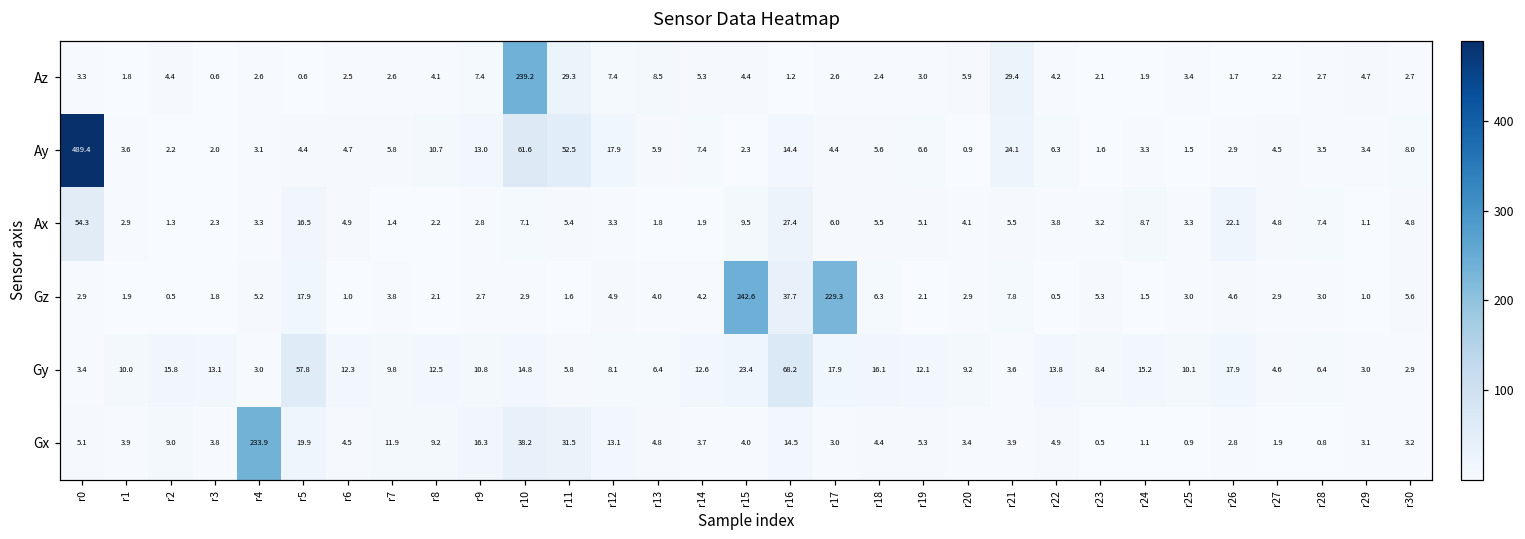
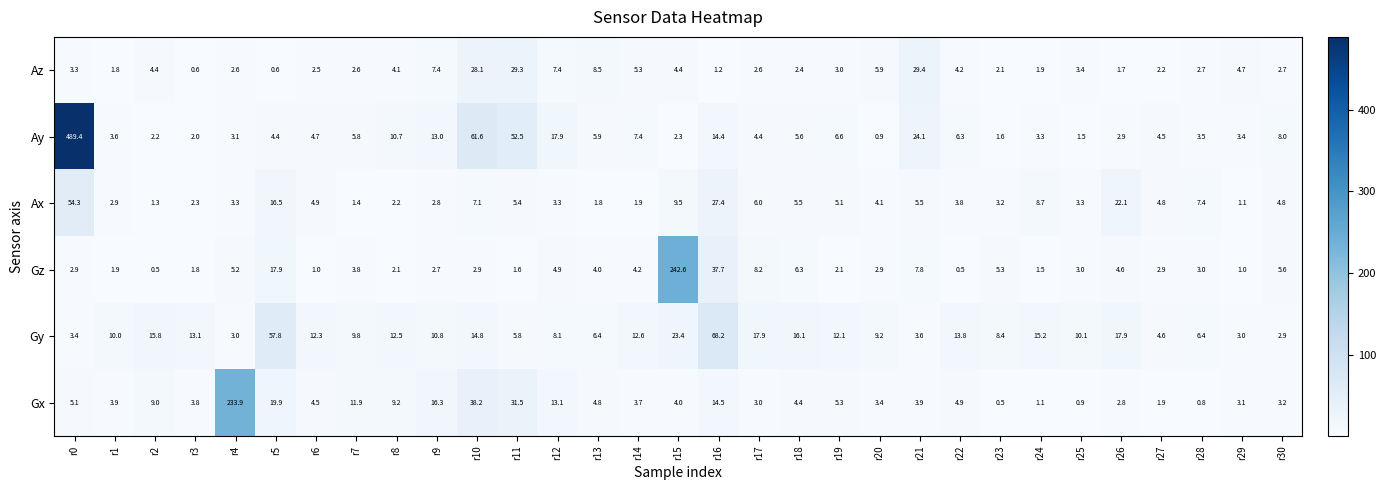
  {
    "Az": {
      "r0": 3.3,
      "r1": 1.8,
      "r2": 4.4,
      "r3": 0.6,
      "r4": 2.6,
      "r5": 0.6,
      "r6": 2.5,
      "r7": 2.6,
      "r8": 4.1,
      "r9": 7.4,
-     "r10": 239.2,
+     "r10": 28.1,
      "r11": 29.3,
      "r12": 7.4,
      "r13": 8.5,
      "r14": 5.3,
      "r15": 4.4,
      "r16": 1.2,
      "r17": 2.6,
      "r18": 2.4,
      "r19": 3.0,
      "r20": 5.9,
      "r21": 29.4,
      "r22": 4.2,
      "r23": 2.1,
      "r24": 1.9,
      "r25": 3.4,
      "r26": 1.7,
      "r27": 2.2,
      "r28": 2.7,
      "r29": 4.7,
      "r30": 2.7
    },
    "Ay": {
      "r0": 489.4,
      "r1": 3.6,
      "r2": 2.2,
      "r3": 2.0,
      "r4": 3.1,
      "r5": 4.4,
      "r6": 4.7,
      "r7": 5.8,
      "r8": 10.7,
      "r9": 13.0,
      "r10": 61.6,
      "r11": 52.5,
      "r12": 17.9,
      "r13": 5.9,
      "r14": 7.4,
      "r15": 2.3,
      "r16": 14.4,
      "r17": 4.4,
      "r18": 5.6,
      "r19": 6.6,
      "r20": 0.9,
      "r21": 24.1,
      "r22": 6.3,
      "r23": 1.6,
      "r24": 3.3,
      "r25": 1.5,
      "r26": 2.9,
      "r27": 4.5,
      "r28": 3.5,
      "r29": 3.4,
      "r30": 8.0
    },
    "Ax": {
      "r0": 54.3,
      "r1": 2.9,
      "r2": 1.3,
      "r3": 2.3,
      "r4": 3.3,
      "r5": 16.5,
      "r6": 4.9,
      "r7": 1.4,
      "r8": 2.2,
      "r9": 2.8,
      "r10": 7.1,
      "r11": 5.4,
      "r12": 3.3,
      "r13": 1.8,
      "r14": 1.9,
      "r15": 9.5,
      "r16": 27.4,
      "r17": 6.0,
      "r18": 5.5,
      "r19": 5.1,
      "r20": 4.1,
      "r21": 5.5,
      "r22": 3.8,
      "r23": 3.2,
      "r24": 8.7,
      "r25": 3.3,
      "r26": 22.1,
      "r27": 4.8,
      "r28": 7.4,
      "r29": 1.1,
      "r30": 4.8
    },
    "Gz": {
      "r0": 2.9,
      "r1": 1.9,
      "r2": 0.5,
      "r3": 1.8,
      "r4": 5.2,
      "r5": 17.9,
      "r6": 1.0,
      "r7": 3.8,
      "r8": 2.1,
      "r9": 2.7,
      "r10": 2.9,
      "r11": 1.6,
      "r12": 4.9,
      "r13": 4.0,
      "r14": 4.2,
      "r15": 242.6,
      "r16": 37.7,
-     "r17": 229.3,
+     "r17": 8.2,
      "r18": 6.3,
      "r19": 2.1,
      "r20": 2.9,
      "r21": 7.8,
      "r22": 0.5,
      "r23": 5.3,
      "r24": 1.5,
      "r25": 3.0,
      "r26": 4.6,
      "r27": 2.9,
      "r28": 3.0,
      "r29": 1.0,
      "r30": 5.6
    },
    "Gy": {
      "r0": 3.4,
      "r1": 10.0,
      "r2": 15.8,
      "r3": 13.1,
      "r4": 3.0,
      "r5": 57.8,
      "r6": 12.3,
      "r7": 9.8,
      "r8": 12.5,
      "r9": 10.8,
      "r10": 14.8,
      "r11": 5.8,
      "r12": 8.1,
      "r13": 6.4,
      "r14": 12.6,
      "r15": 23.4,
      "r16": 68.2,
      "r17": 17.9,
      "r18": 16.1,
      "r19": 12.1,
      "r20": 9.2,
      "r21": 3.6,
      "r22": 13.8,
      "r23": 8.4,
      "r24": 15.2,
      "r25": 10.1,
      "r26": 17.9,
      "r27": 4.6,
      "r28": 6.4,
      "r29": 3.0,
      "r30": 2.9
    },
    "Gx": {
      "r0": 5.1,
      "r1": 3.9,
      "r2": 9.0,
      "r3": 3.8,
      "r4": 233.9,
      "r5": 19.9,
      "r6": 4.5,
      "r7": 11.9,
      "r8": 9.2,
      "r9": 16.3,
      "r10": 38.2,
      "r11": 31.5,
      "r12": 13.1,
      "r13": 4.8,
      "r14": 3.7,
      "r15": 4.0,
      "r16": 14.5,
      "r17": 3.0,
      "r18": 4.4,
      "r19": 5.3,
      "r20": 3.4,
      "r21": 3.9,
      "r22": 4.9,
      "r23": 0.5,
      "r24": 1.1,
      "r25": 0.9,
      "r26": 2.8,
      "r27": 1.9,
      "r28": 0.8,
      "r29": 3.1,
      "r30": 3.2
    }
  }
